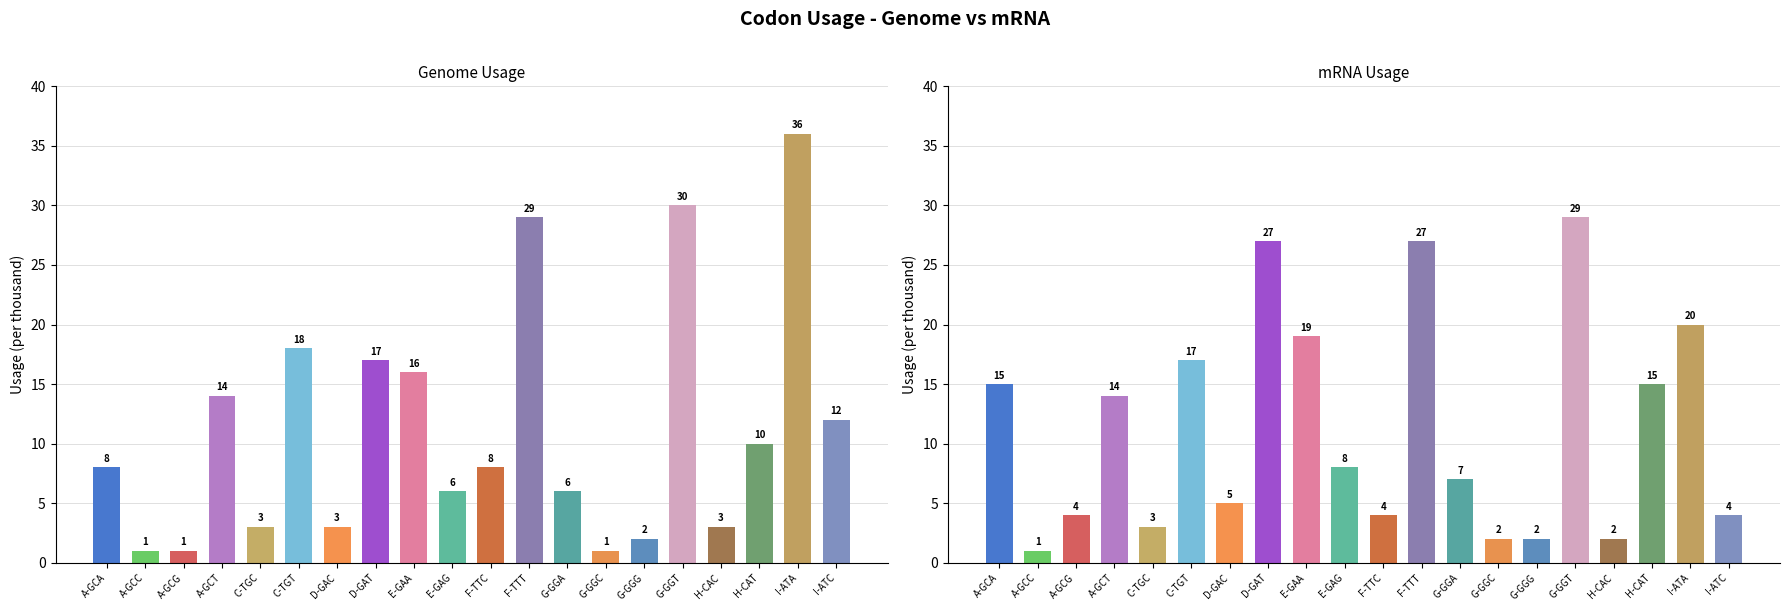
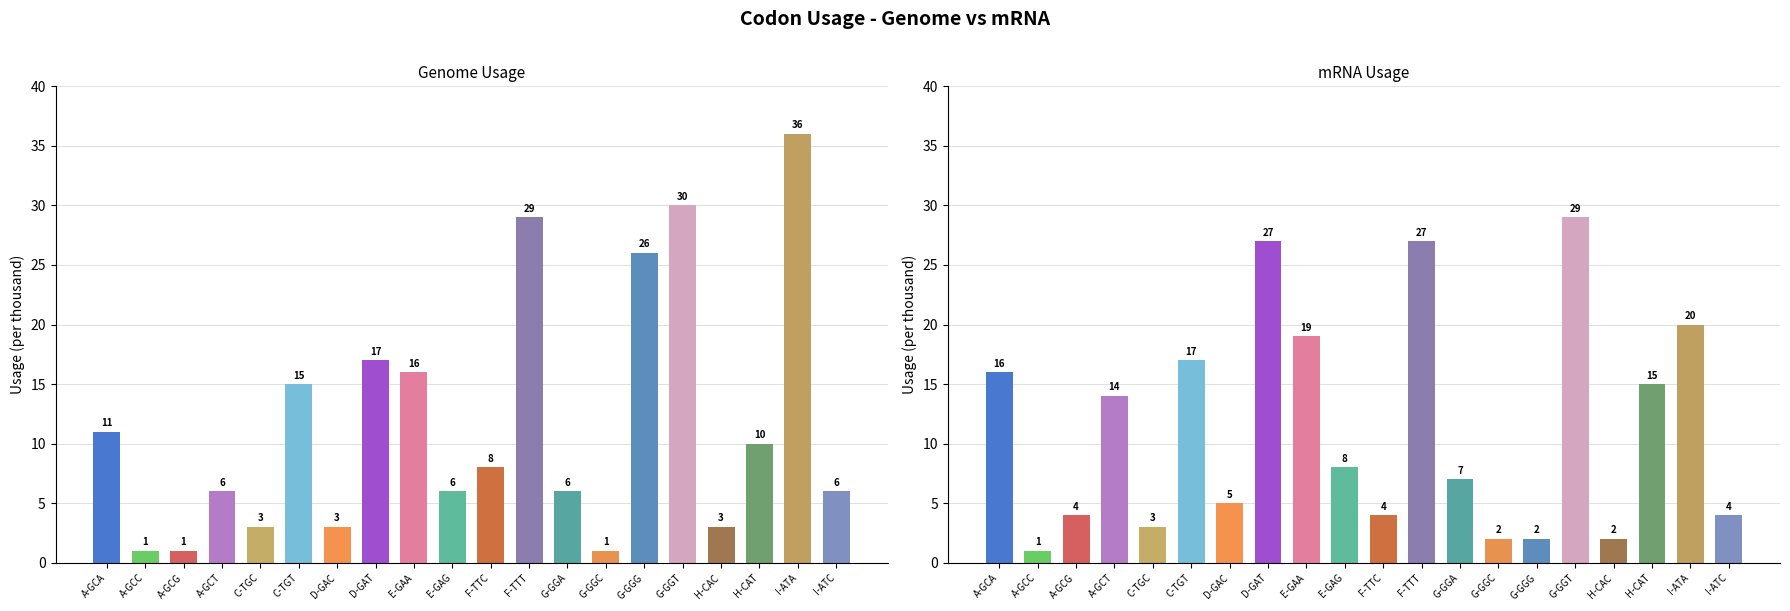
  {
    "Genome Usage": {
-     "A-GCA": 8,
+     "A-GCA": 11,
      "A-GCC": 1,
      "A-GCG": 1,
-     "A-GCT": 14,
+     "A-GCT": 6,
      "C-TGC": 3,
-     "C-TGT": 18,
+     "C-TGT": 15,
      "D-GAC": 3,
      "D-GAT": 17,
      "E-GAA": 16,
      "E-GAG": 6,
      "F-TTC": 8,
      "F-TTT": 29,
      "G-GGA": 6,
      "G-GGC": 1,
-     "G-GGG": 2,
+     "G-GGG": 26,
      "G-GGT": 30,
      "H-CAC": 3,
      "H-CAT": 10,
      "I-ATA": 36,
-     "I-ATC": 12
+     "I-ATC": 6
    },
    "mRNA Usage": {
-     "A-GCA": 15,
+     "A-GCA": 16,
      "A-GCC": 1,
      "A-GCG": 4,
      "A-GCT": 14,
      "C-TGC": 3,
      "C-TGT": 17,
      "D-GAC": 5,
      "D-GAT": 27,
      "E-GAA": 19,
      "E-GAG": 8,
      "F-TTC": 4,
      "F-TTT": 27,
      "G-GGA": 7,
      "G-GGC": 2,
      "G-GGG": 2,
      "G-GGT": 29,
      "H-CAC": 2,
      "H-CAT": 15,
      "I-ATA": 20,
      "I-ATC": 4
    }
  }
